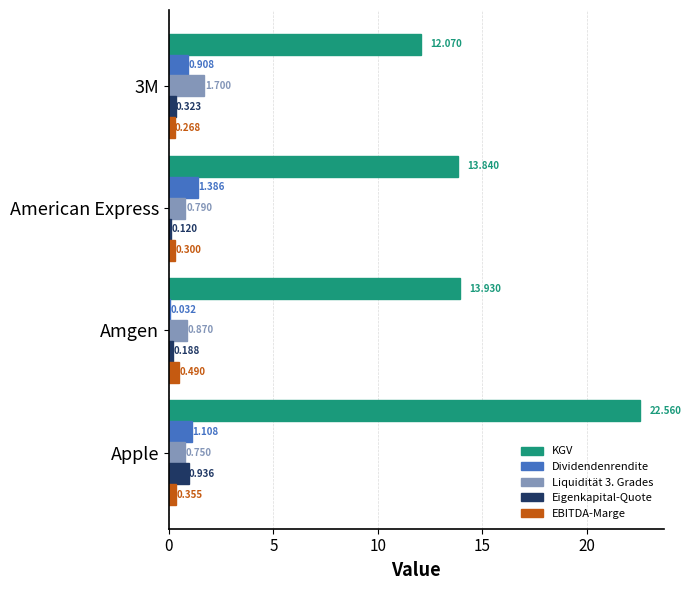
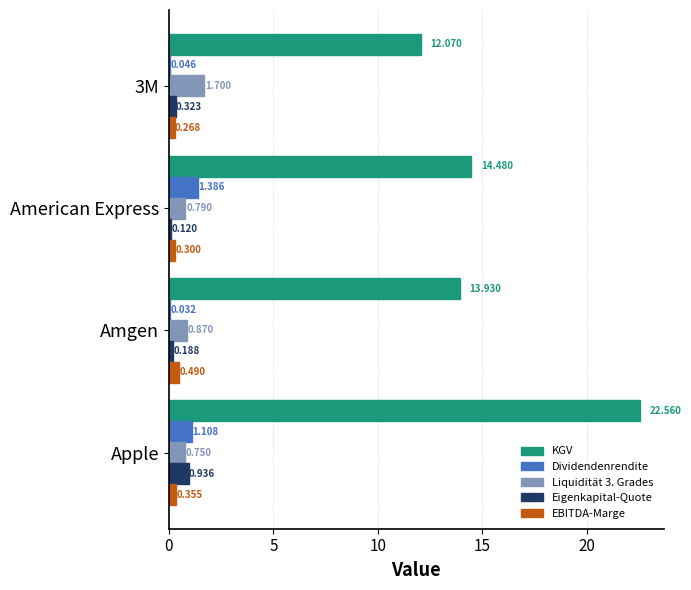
  {
    "KGV": {
      "3M": 12.070,
-     "American Express": 13.840,
+     "American Express": 14.480,
      "Amgen": 13.930,
      "Apple": 22.560
    },
    "Dividendenrendite": {
-     "3M": 0.908,
+     "3M": 0.046,
      "American Express": 1.386,
      "Amgen": 0.032,
      "Apple": 1.108
    },
    "Liquidität 3. Grades": {
      "3M": 1.700,
      "American Express": 0.790,
      "Amgen": 0.870,
      "Apple": 0.750
    },
    "Eigenkapital-Quote": {
      "3M": 0.323,
      "American Express": 0.120,
      "Amgen": 0.188,
      "Apple": 0.936
    },
    "EBITDA-Marge": {
      "3M": 0.268,
      "American Express": 0.300,
      "Amgen": 0.490,
      "Apple": 0.355
    }
  }
